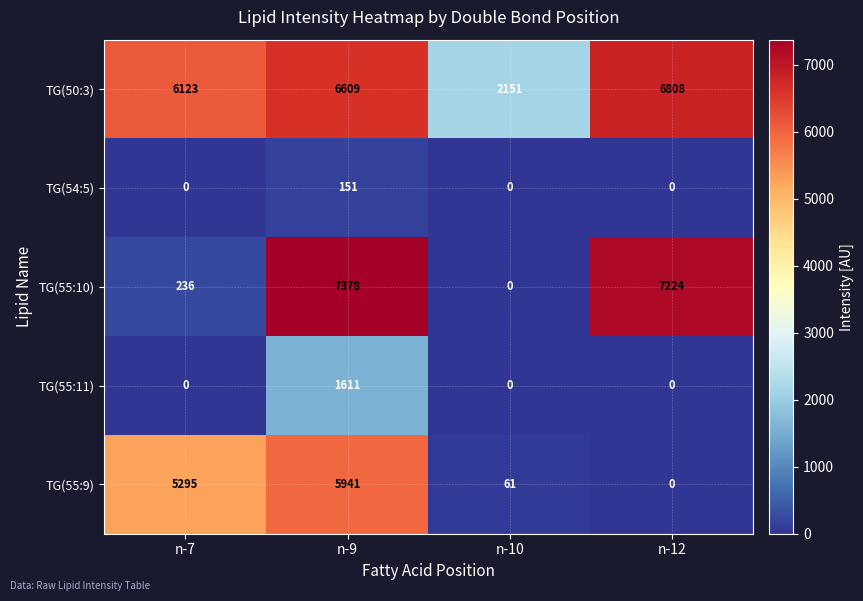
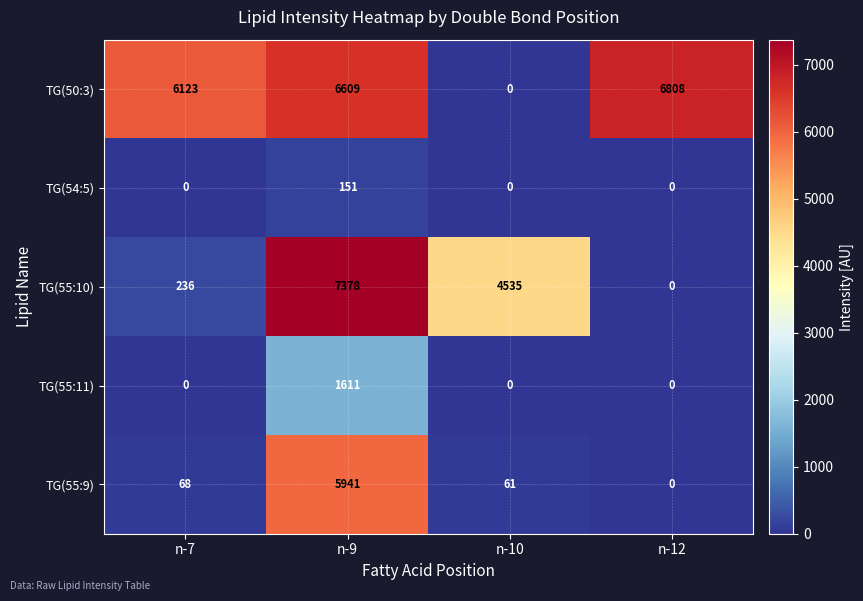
  {
    "TG(50:3)": {
      "n-7": 6123,
      "n-9": 6609,
-     "n-10": 2151,
+     "n-10": 0,
      "n-12": 6808
    },
    "TG(54:5)": {
      "n-7": 0,
      "n-9": 151,
      "n-10": 0,
      "n-12": 0
    },
    "TG(55:10)": {
      "n-7": 236,
      "n-9": 7378,
-     "n-10": 0,
-     "n-12": 7224
+     "n-10": 4535,
+     "n-12": 0
    },
    "TG(55:11)": {
      "n-7": 0,
      "n-9": 1611,
      "n-10": 0,
      "n-12": 0
    },
    "TG(55:9)": {
-     "n-7": 5295,
+     "n-7": 68,
      "n-9": 5941,
      "n-10": 61,
      "n-12": 0
    }
  }
